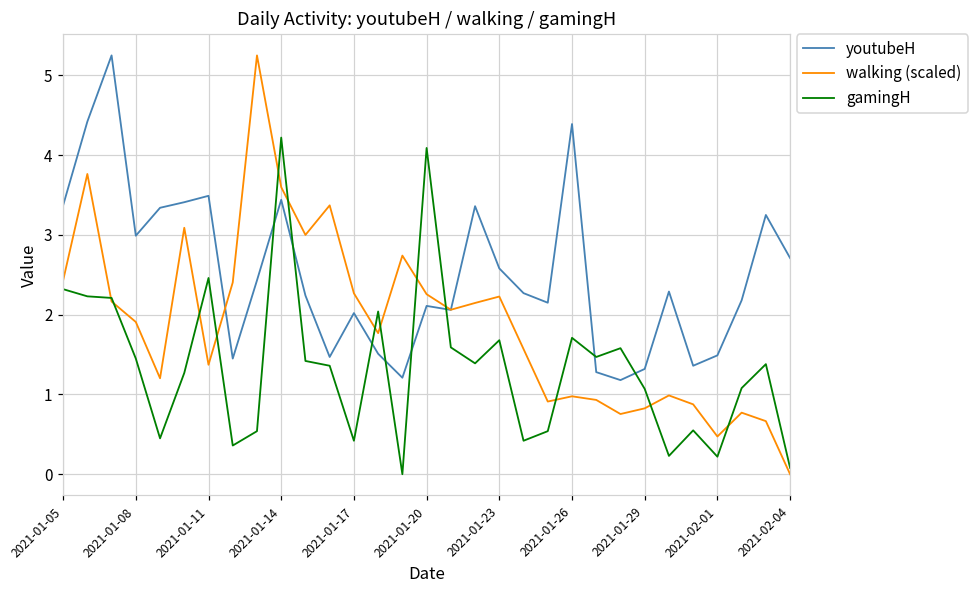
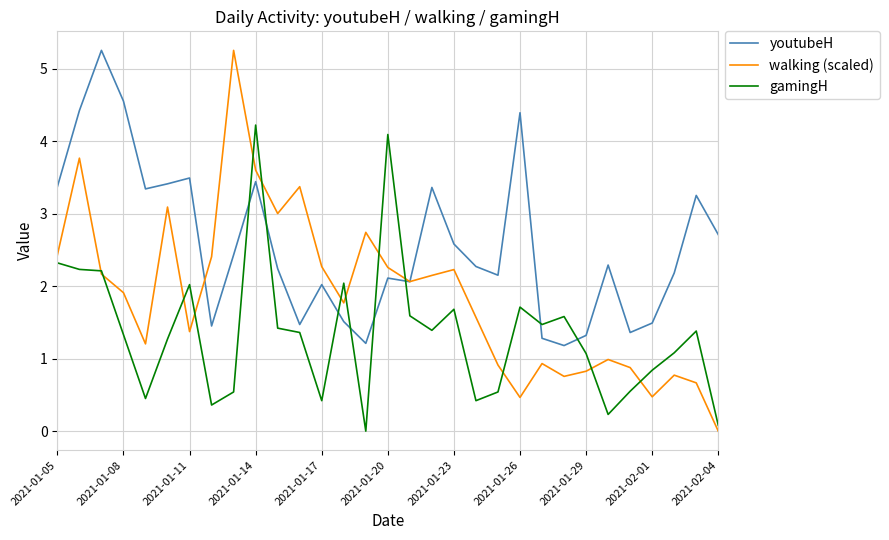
  {
    "youtubeH": {
      "2021-01-05": 3.4,
-     "2021-01-08": 3.0,
+     "2021-01-08": 4.6,
      "2021-01-11": 3.5,
      "2021-01-14": 3.4,
      "2021-01-17": 2.0,
      "2021-01-20": 2.1,
      "2021-01-23": 2.6,
      "2021-01-26": 4.4,
      "2021-01-29": 1.3,
      "2021-02-01": 1.5,
      "2021-02-04": 2.7
    },
    "walking (scaled)": {
      "2021-01-05": 2.4,
      "2021-01-08": 1.9,
      "2021-01-11": 1.4,
      "2021-01-14": 3.6,
      "2021-01-17": 2.3,
      "2021-01-20": 2.3,
      "2021-01-23": 2.2,
-     "2021-01-26": 1.0,
+     "2021-01-26": 0.5,
      "2021-01-29": 0.8,
      "2021-02-01": 0.5,
      "2021-02-04": 0.0
    },
    "gamingH": {
      "2021-01-05": 2.3,
-     "2021-01-08": 1.5,
-     "2021-01-11": 2.5,
+     "2021-01-08": 1.3,
+     "2021-01-11": 2.0,
      "2021-01-14": 4.2,
      "2021-01-17": 0.4,
      "2021-01-20": 4.1,
      "2021-01-23": 1.7,
      "2021-01-26": 1.7,
      "2021-01-29": 1.1,
-     "2021-02-01": 0.2,
+     "2021-02-01": 0.8,
      "2021-02-04": 0.1
    }
  }
